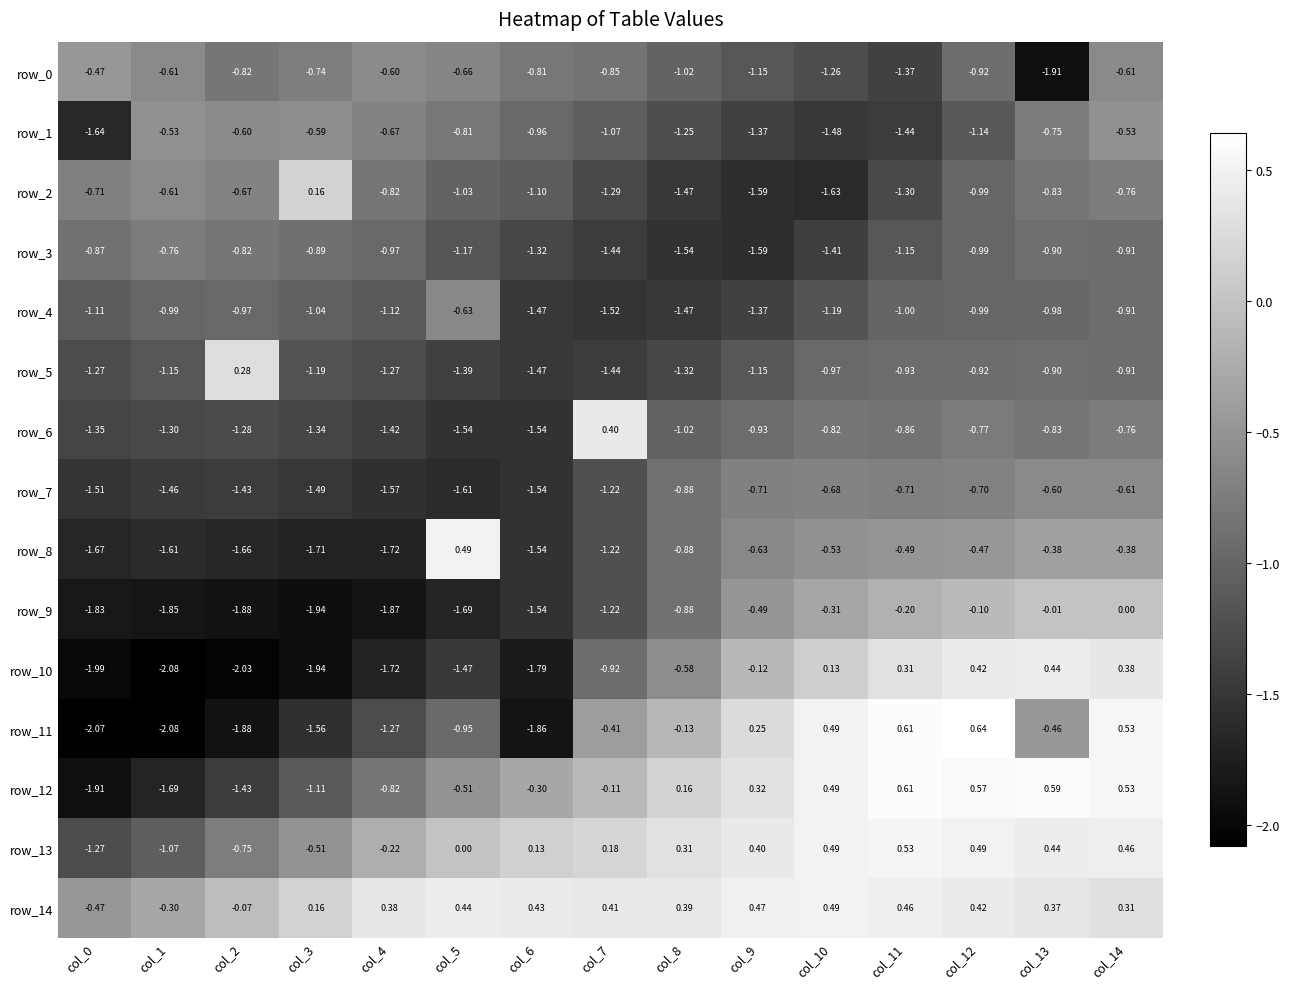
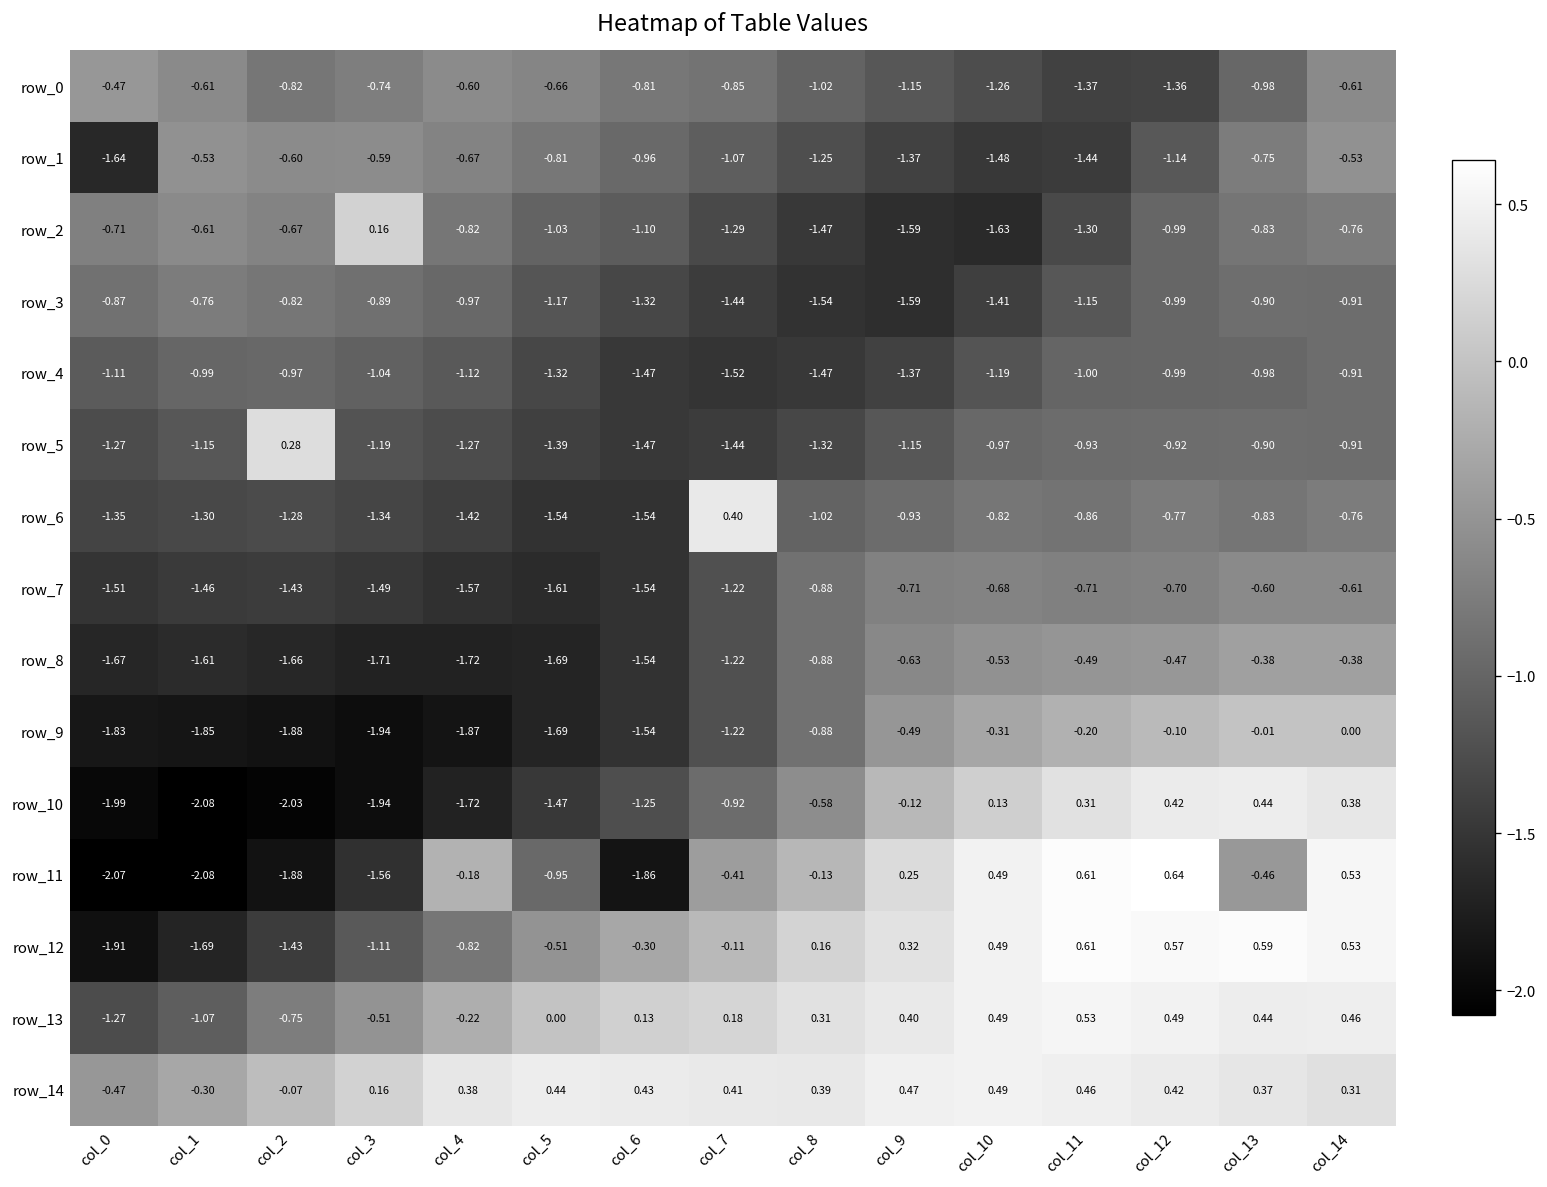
  {
    "row_0": {
      "col_0": -0.47,
      "col_1": -0.61,
      "col_2": -0.82,
      "col_3": -0.74,
      "col_4": -0.60,
      "col_5": -0.66,
      "col_6": -0.81,
      "col_7": -0.85,
      "col_8": -1.02,
      "col_9": -1.15,
      "col_10": -1.26,
      "col_11": -1.37,
-     "col_12": -0.92,
-     "col_13": -1.91,
+     "col_12": -1.36,
+     "col_13": -0.98,
      "col_14": -0.61
    },
    "row_4": {
      "col_0": -1.11,
      "col_1": -0.99,
      "col_2": -0.97,
      "col_3": -1.04,
      "col_4": -1.12,
-     "col_5": -0.63,
+     "col_5": -1.32,
      "col_6": -1.47,
      "col_7": -1.52,
      "col_8": -1.47,
      "col_9": -1.37,
      "col_10": -1.19,
      "col_11": -1.00,
      "col_12": -0.99,
      "col_13": -0.98,
      "col_14": -0.91
    },
    "row_8": {
      "col_0": -1.67,
      "col_1": -1.61,
      "col_2": -1.66,
      "col_3": -1.71,
      "col_4": -1.72,
-     "col_5": 0.49,
+     "col_5": -1.69,
      "col_6": -1.54,
      "col_7": -1.22,
      "col_8": -0.88,
      "col_9": -0.63,
      "col_10": -0.53,
      "col_11": -0.49,
      "col_12": -0.47,
      "col_13": -0.38,
      "col_14": -0.38
    },
    "row_10": {
      "col_0": -1.99,
      "col_1": -2.08,
      "col_2": -2.03,
      "col_3": -1.94,
      "col_4": -1.72,
      "col_5": -1.47,
-     "col_6": -1.79,
+     "col_6": -1.25,
      "col_7": -0.92,
      "col_8": -0.58,
      "col_9": -0.12,
      "col_10": 0.13,
      "col_11": 0.31,
      "col_12": 0.42,
      "col_13": 0.44,
      "col_14": 0.38
    },
    "row_11": {
      "col_0": -2.07,
      "col_1": -2.08,
      "col_2": -1.88,
      "col_3": -1.56,
-     "col_4": -1.27,
+     "col_4": -0.18,
      "col_5": -0.95,
      "col_6": -1.86,
      "col_7": -0.41,
      "col_8": -0.13,
      "col_9": 0.25,
      "col_10": 0.49,
      "col_11": 0.61,
      "col_12": 0.64,
      "col_13": -0.46,
      "col_14": 0.53
    }
  }
